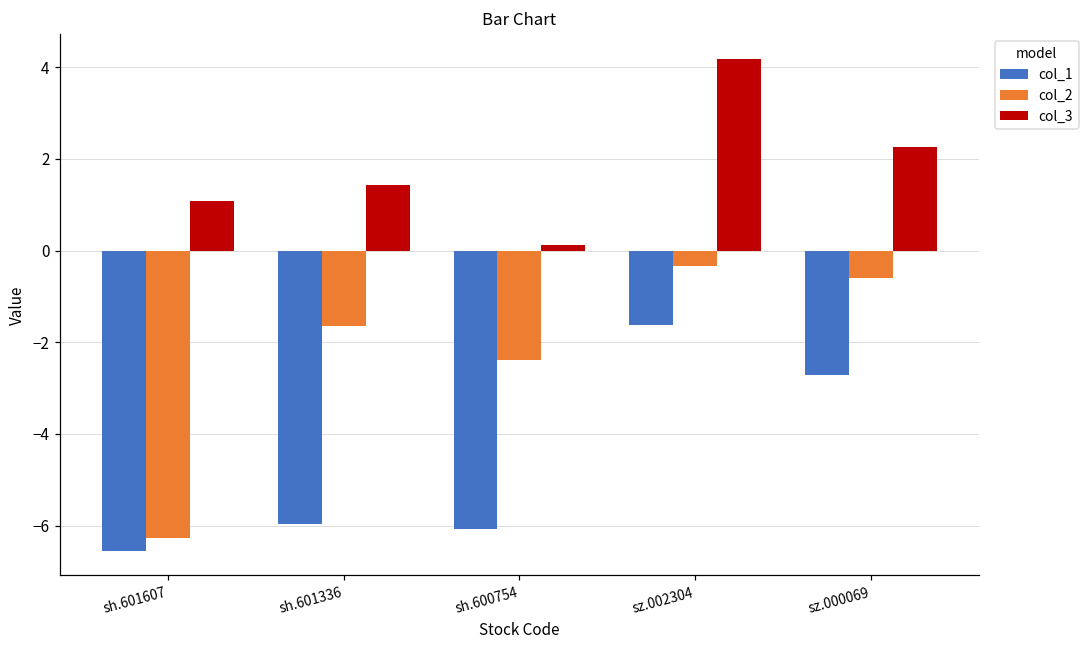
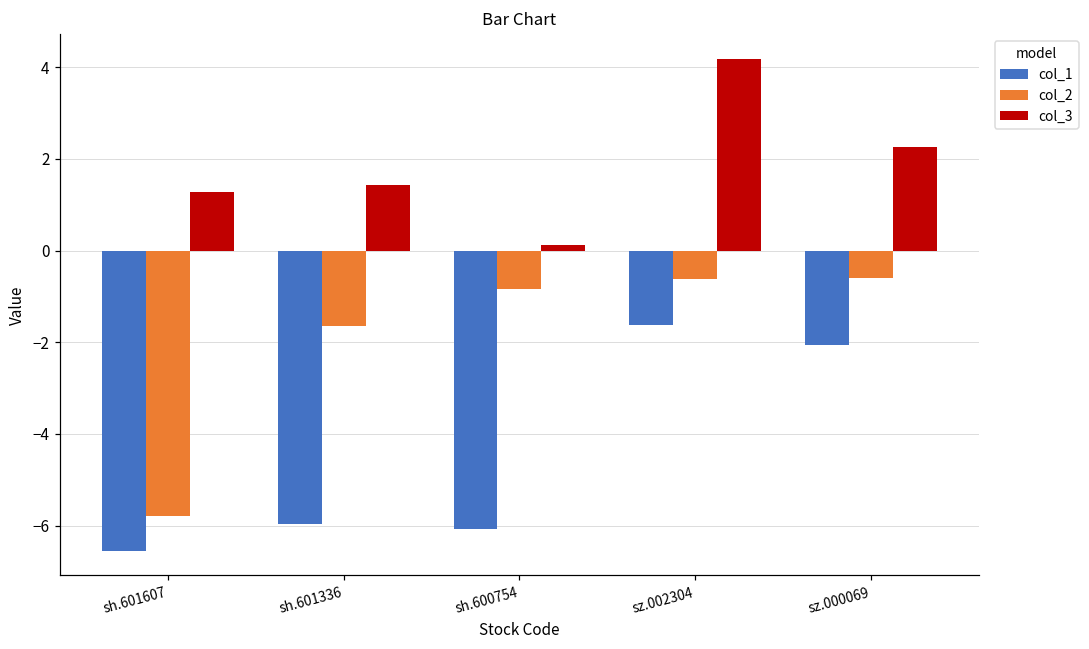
  {
    "col_1": {
      "sh.601607": -6.5,
      "sh.601336": -6.0,
      "sh.600754": -6.1,
      "sz.002304": -1.6,
-     "sz.000069": -2.7
+     "sz.000069": -2.1
    },
    "col_2": {
-     "sh.601607": -6.3,
+     "sh.601607": -5.8,
      "sh.601336": -1.7,
-     "sh.600754": -2.4,
-     "sz.002304": -0.3,
+     "sh.600754": -0.8,
+     "sz.002304": -0.6,
      "sz.000069": -0.6
    },
    "col_3": {
-     "sh.601607": 1.1,
+     "sh.601607": 1.3,
      "sh.601336": 1.4,
      "sh.600754": 0.1,
      "sz.002304": 4.2,
      "sz.000069": 2.3
    }
  }
